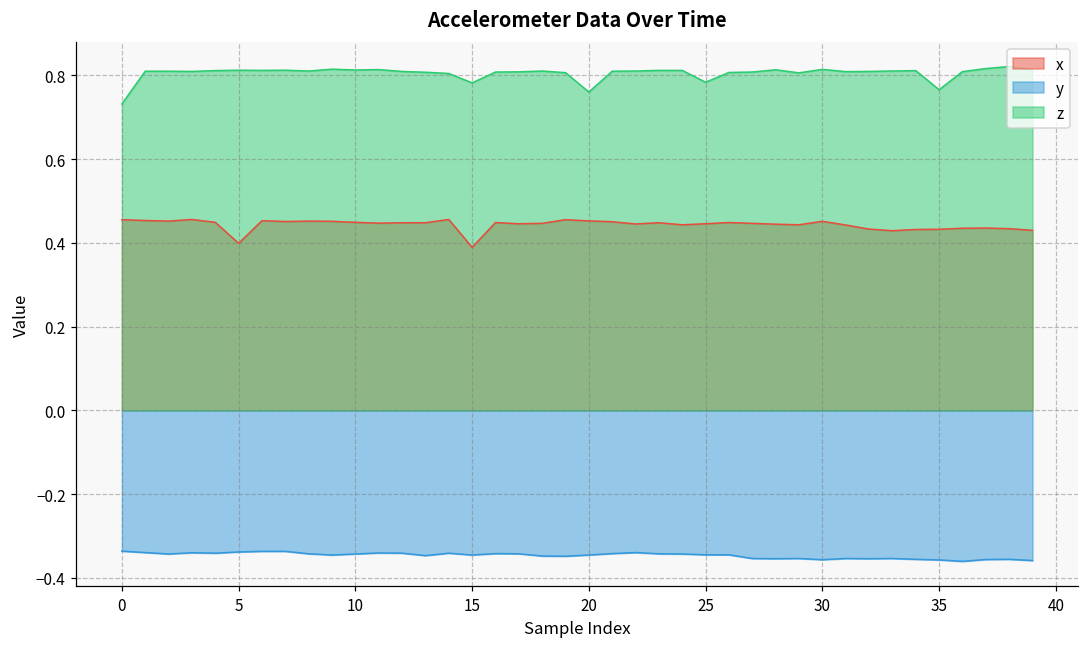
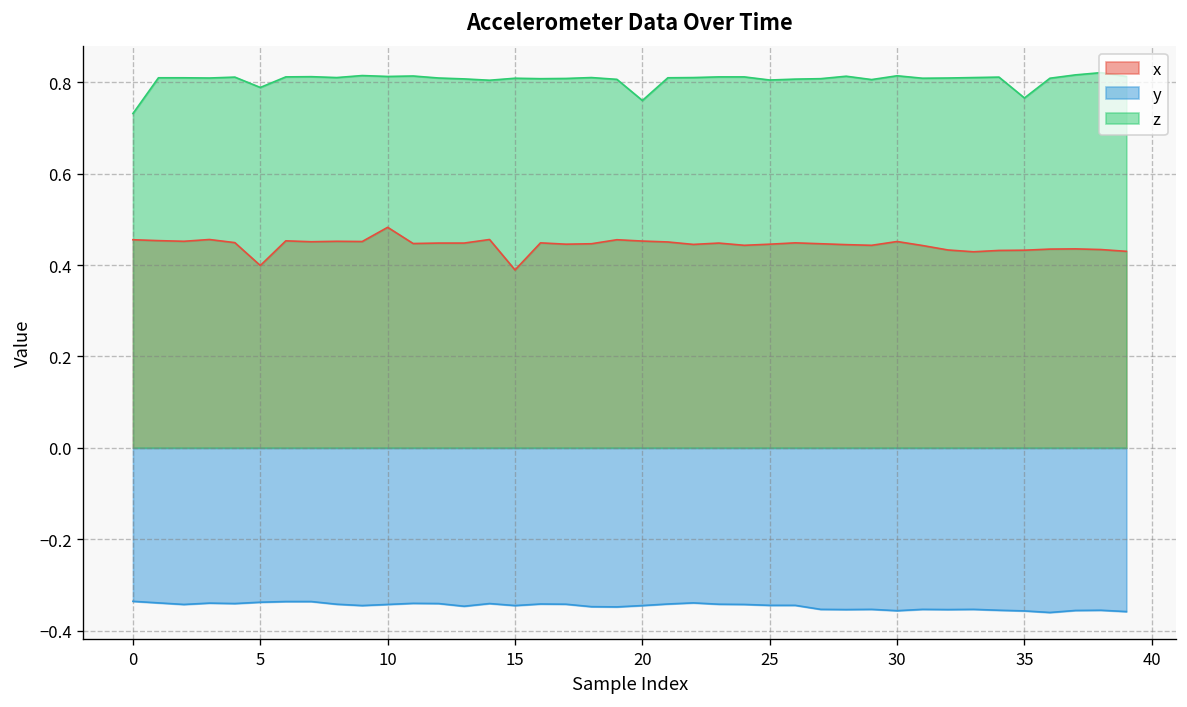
  {
    "x": {
      "0": 0.46,
      "5": 0.40,
-     "10": 0.45,
+     "10": 0.48,
      "15": 0.39,
      "20": 0.45,
      "25": 0.45,
      "30": 0.45,
      "35": 0.43
    },
    "z": {
      "0": 0.73,
-     "5": 0.81,
+     "5": 0.79,
      "10": 0.81,
-     "15": 0.78,
+     "15": 0.81,
      "20": 0.76,
-     "25": 0.78,
+     "25": 0.81,
      "30": 0.81,
      "35": 0.77
    }
  }
